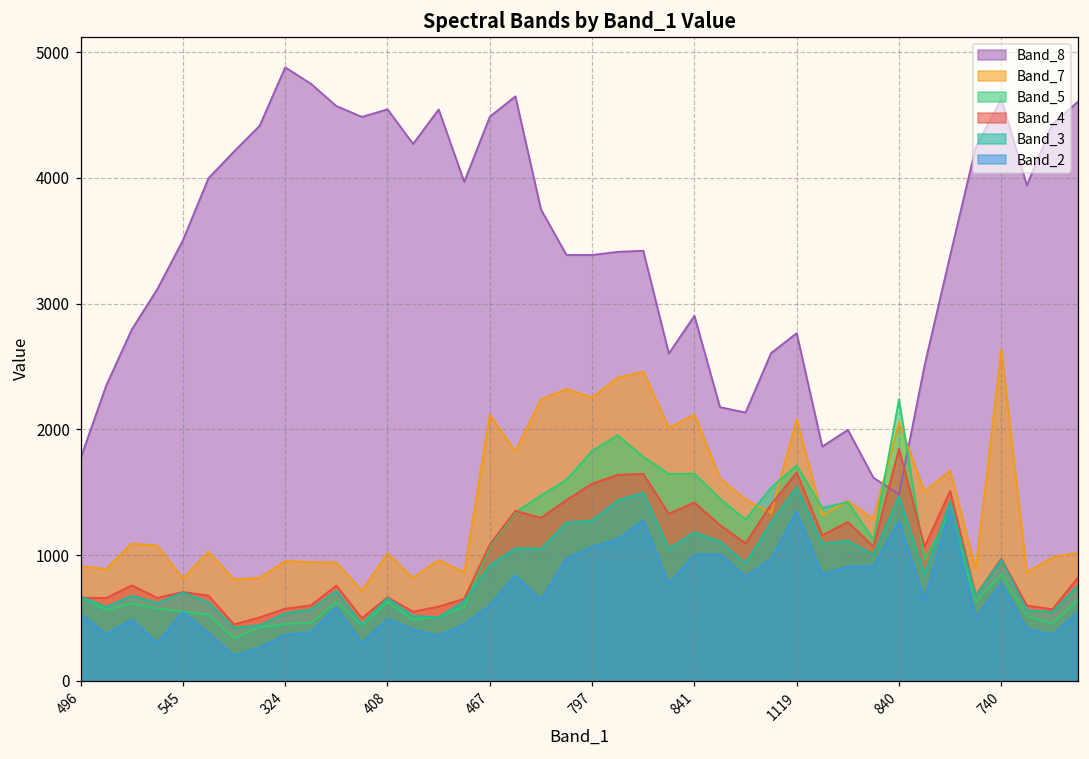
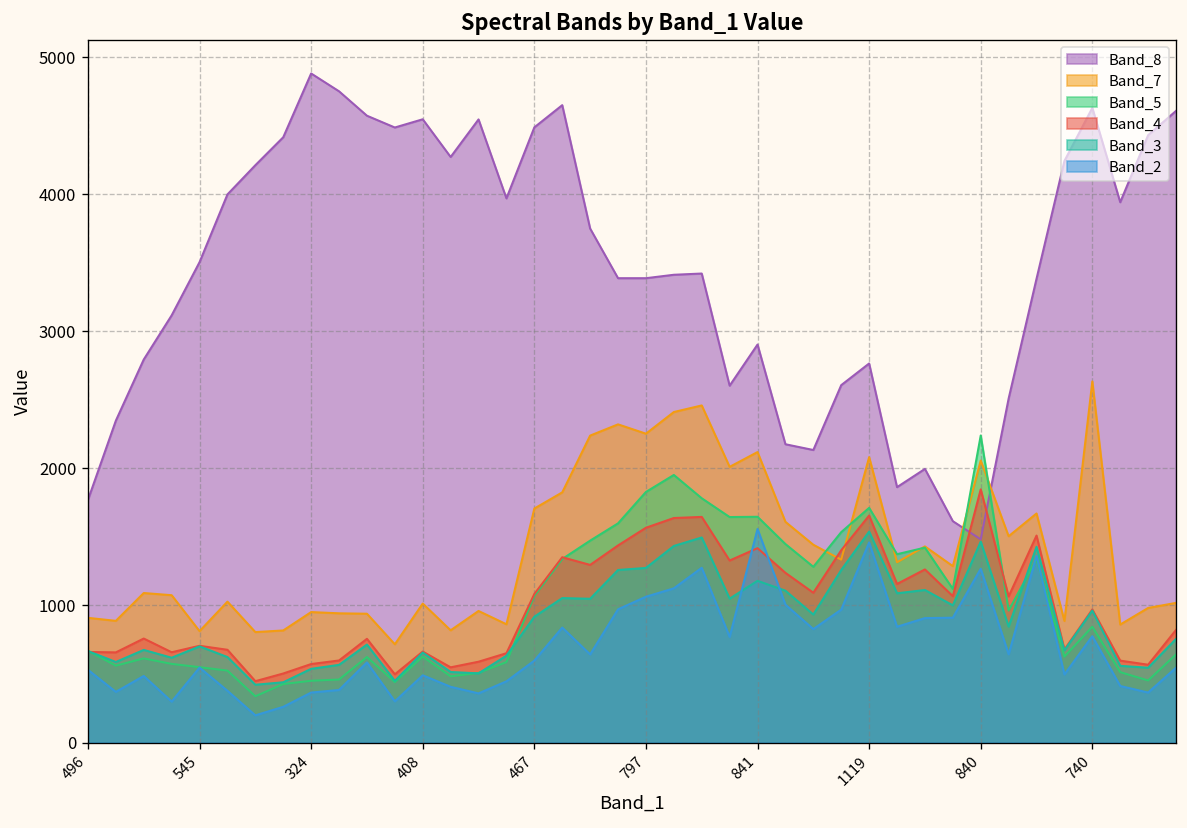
  {
    "Band_8": {
      "496": 1770,
      "545": 3500,
      "324": 4880,
      "408": 4550,
      "467": 4490,
      "797": 3390,
      "841": 2900,
      "1119": 2770
    },
    "Band_7": {
      "496": 910,
      "545": 810,
      "324": 950,
      "408": 1010,
-     "467": 2120,
+     "467": 1710,
      "797": 2250,
      "841": 2120,
      "1119": 2080,
      "840": 2060,
      "740": 2630
    },
    "Band_4": {
      "324": 570,
      "797": 1570,
      "841": 1420,
      "1119": 1660,
      "840": 1850
    },
    "Band_2": {
      "496": 530,
      "324": 370,
      "408": 490,
      "467": 600,
      "797": 1060,
-     "841": 1000,
-     "1119": 1350,
+     "841": 1560,
+     "1119": 1460,
      "840": 1270,
      "740": 780
    }
  }
